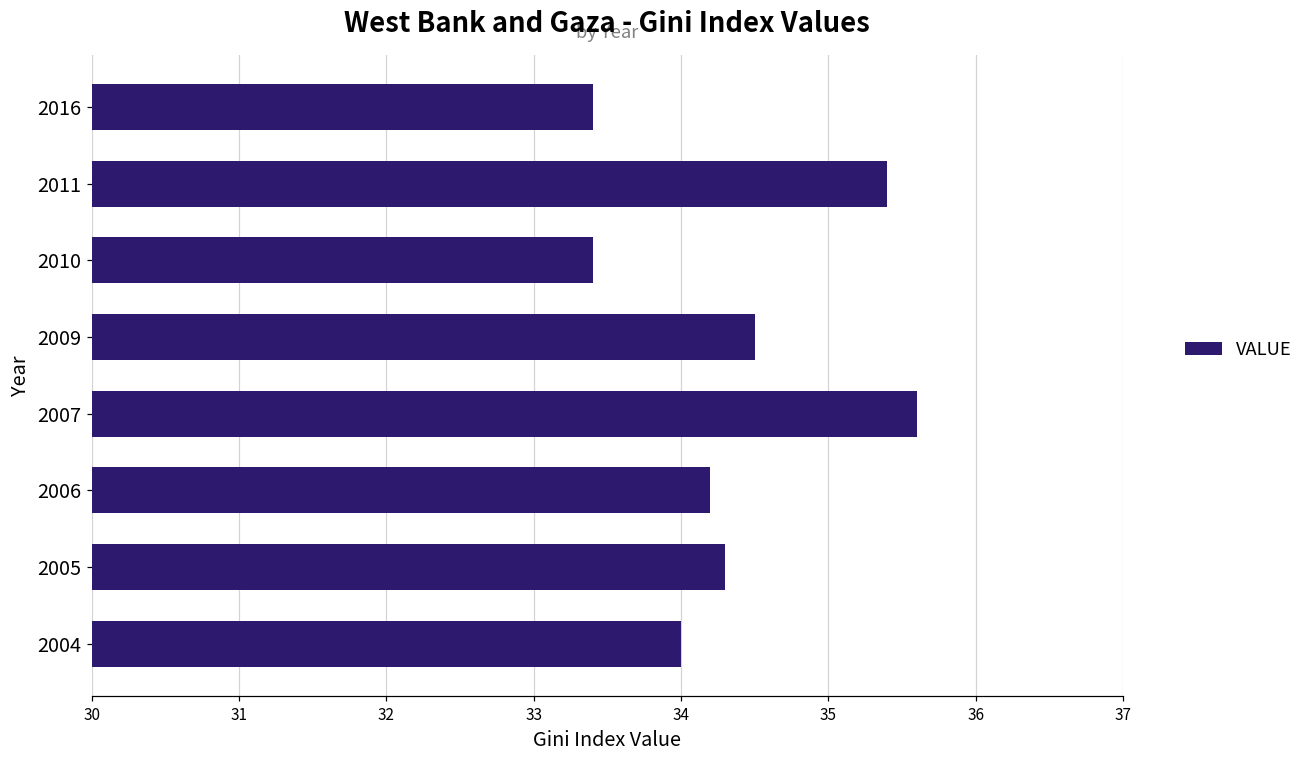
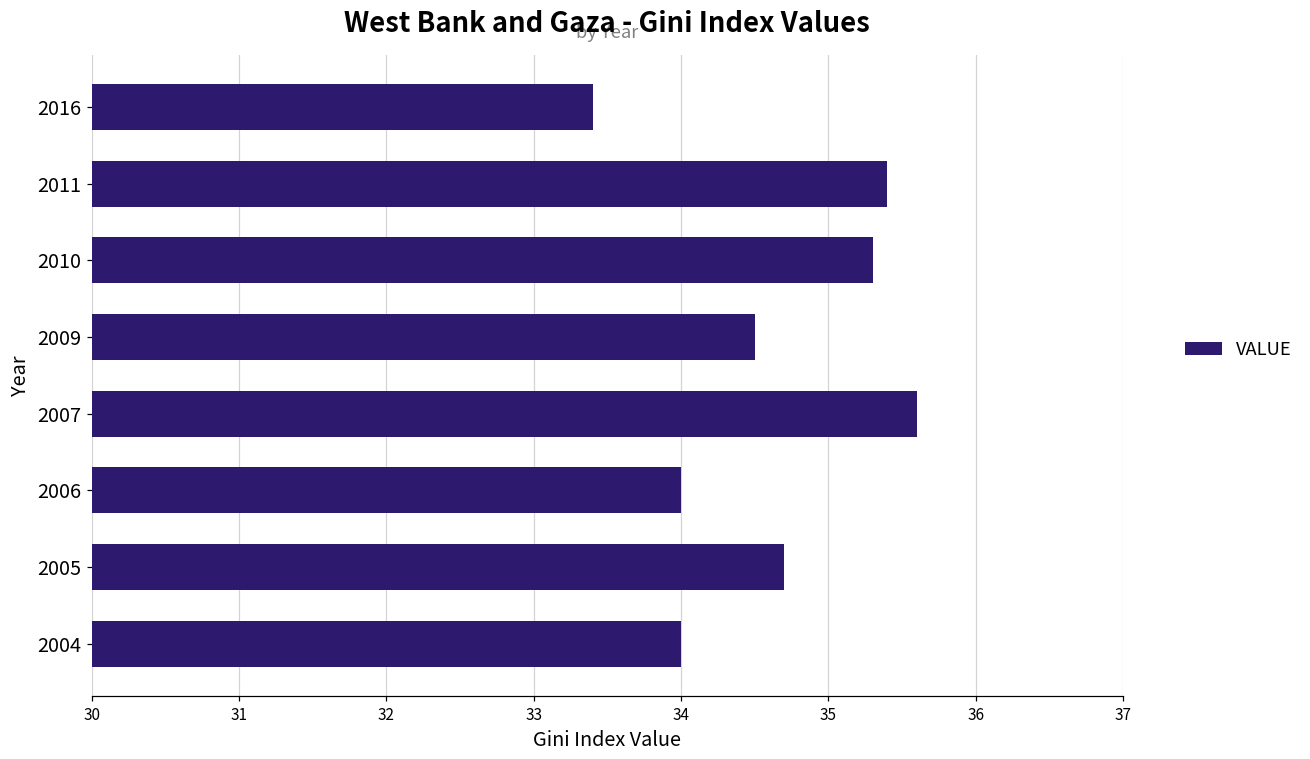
  {
    "2016": 33.4,
    "2011": 35.4,
-   "2010": 33.4,
+   "2010": 35.3,
    "2009": 34.5,
    "2007": 35.6,
-   "2006": 34.2,
-   "2005": 34.3,
+   "2006": 34.0,
+   "2005": 34.7,
    "2004": 34.0
  }
